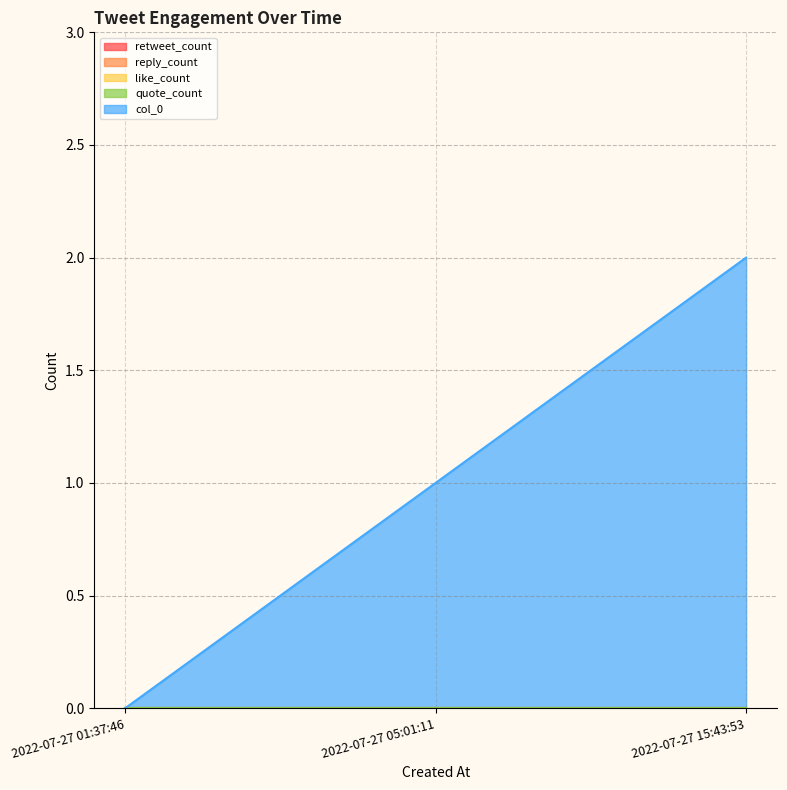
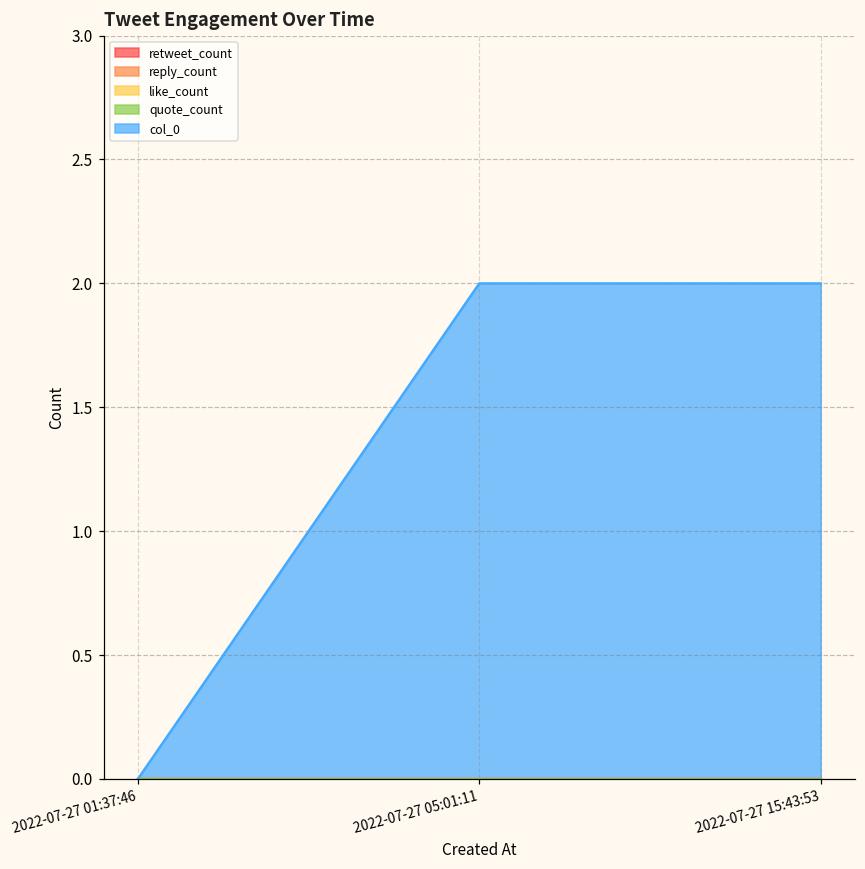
  {
    "quote_count": {
      "2022-07-27 05:01:11": 0,
      "2022-07-27 15:43:53": 0
    },
    "col_0": {
-     "2022-07-27 05:01:11": 1,
+     "2022-07-27 05:01:11": 2,
      "2022-07-27 15:43:53": 2
    }
  }
